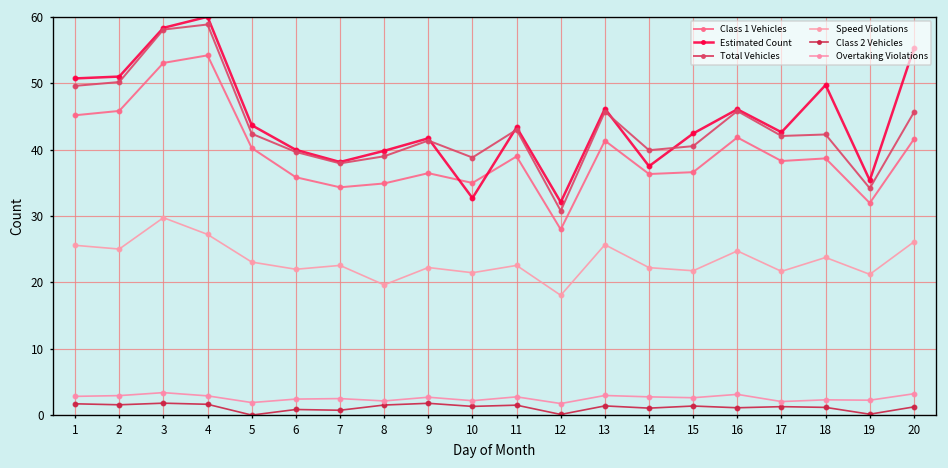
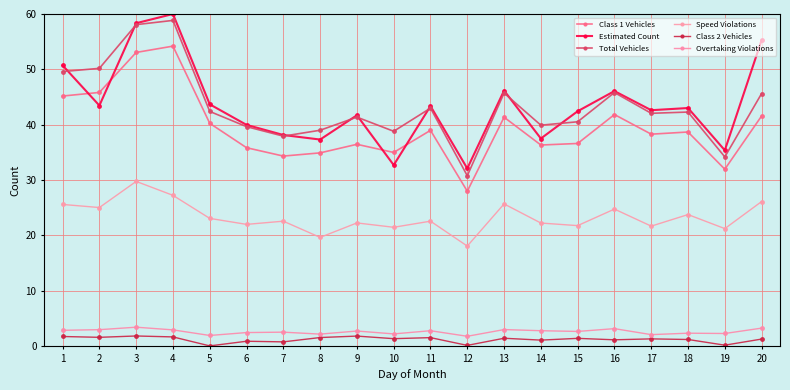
  {
    "Estimated Count": {
      "1": 51,
-     "2": 51,
+     "2": 43,
      "4": 60,
      "5": 44,
-     "8": 40,
+     "8": 37,
      "10": 33,
      "12": 32,
      "14": 37,
      "15": 42,
      "17": 43,
-     "18": 50,
+     "18": 43,
      "19": 35
    }
  }
